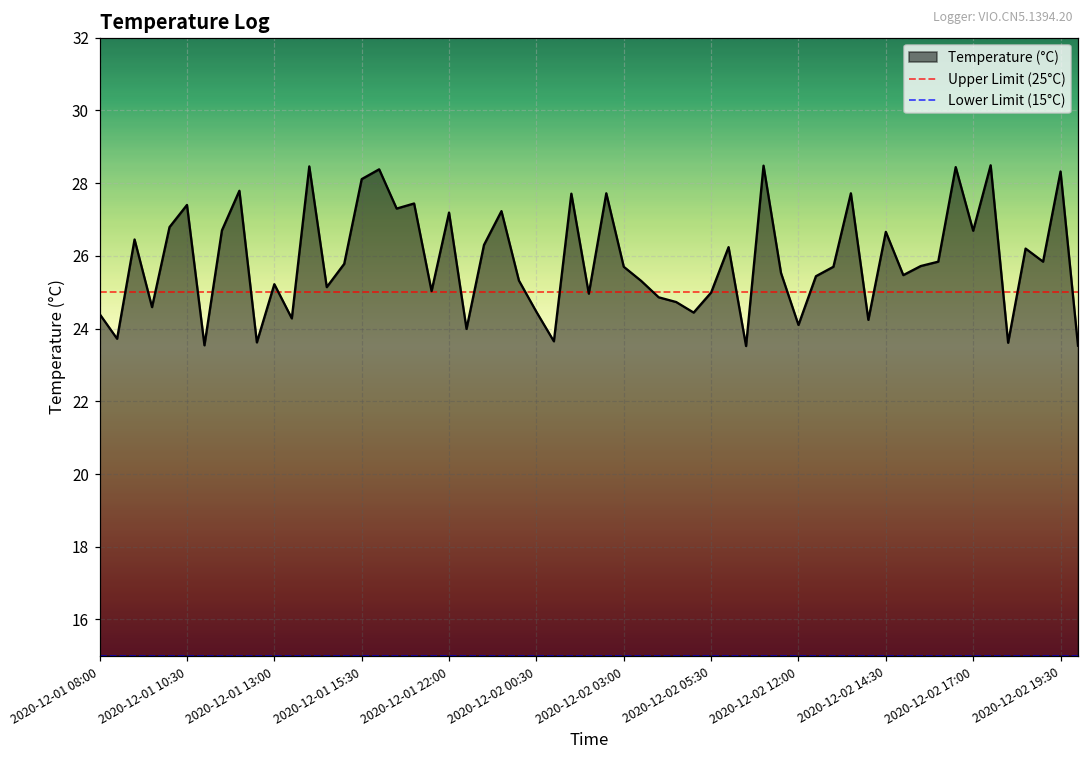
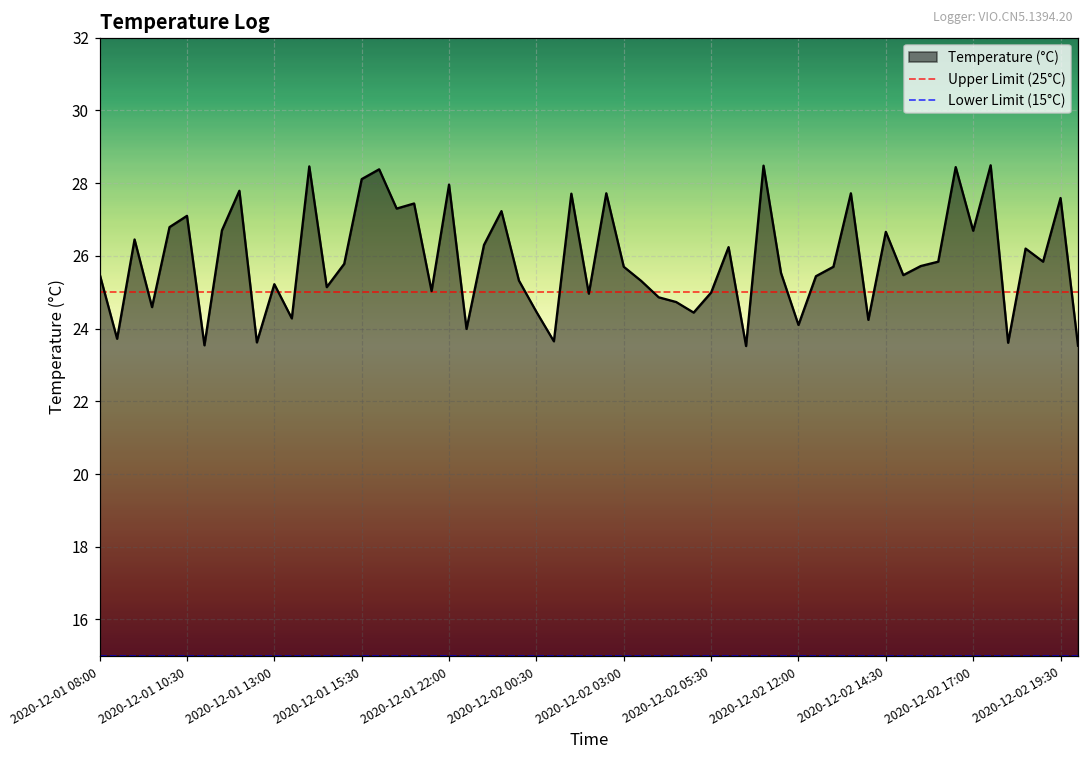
  {
-   "2020-12-01 08:00": 24.4,
-   "2020-12-01 10:30": 27.4,
+   "2020-12-01 08:00": 25.5,
+   "2020-12-01 10:30": 27.1,
    "2020-12-01 13:00": 25.2,
    "2020-12-01 15:30": 28.1,
-   "2020-12-01 22:00": 27.2,
+   "2020-12-01 22:00": 28.0,
    "2020-12-02 00:30": 24.5,
    "2020-12-02 03:00": 25.7,
    "2020-12-02 05:30": 25.0,
    "2020-12-02 12:00": 24.1,
    "2020-12-02 14:30": 26.7,
    "2020-12-02 17:00": 26.7,
-   "2020-12-02 19:30": 28.3
+   "2020-12-02 19:30": 27.6
  }
